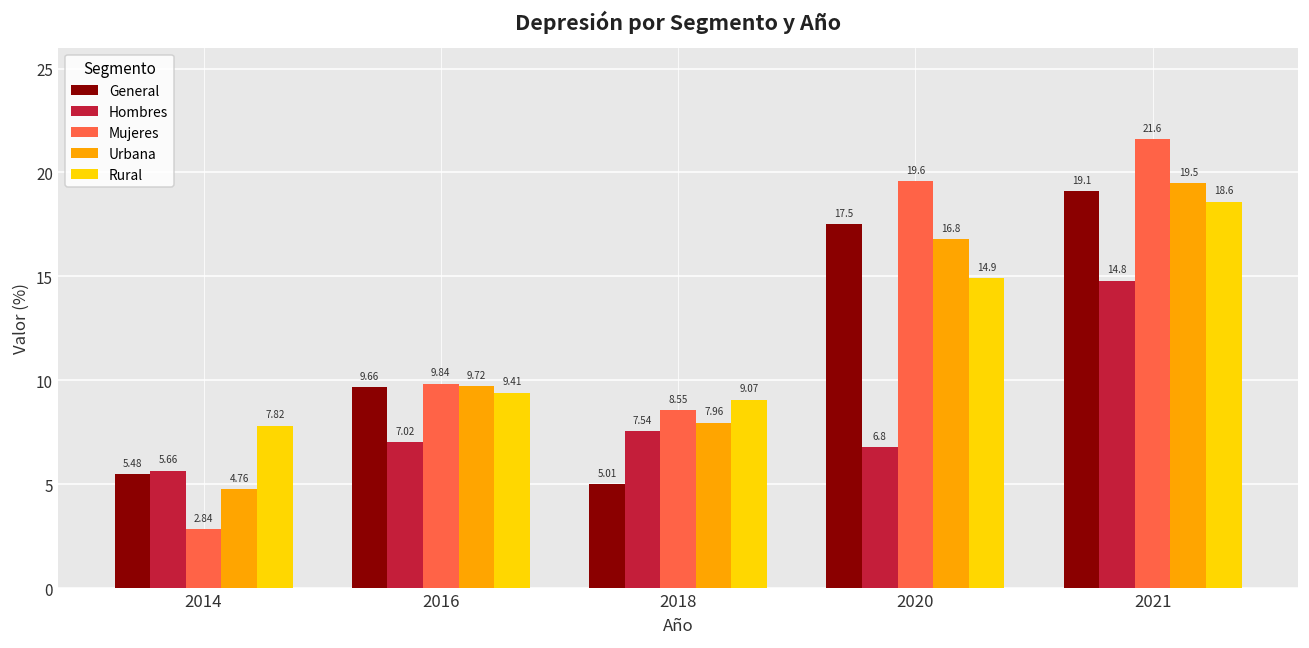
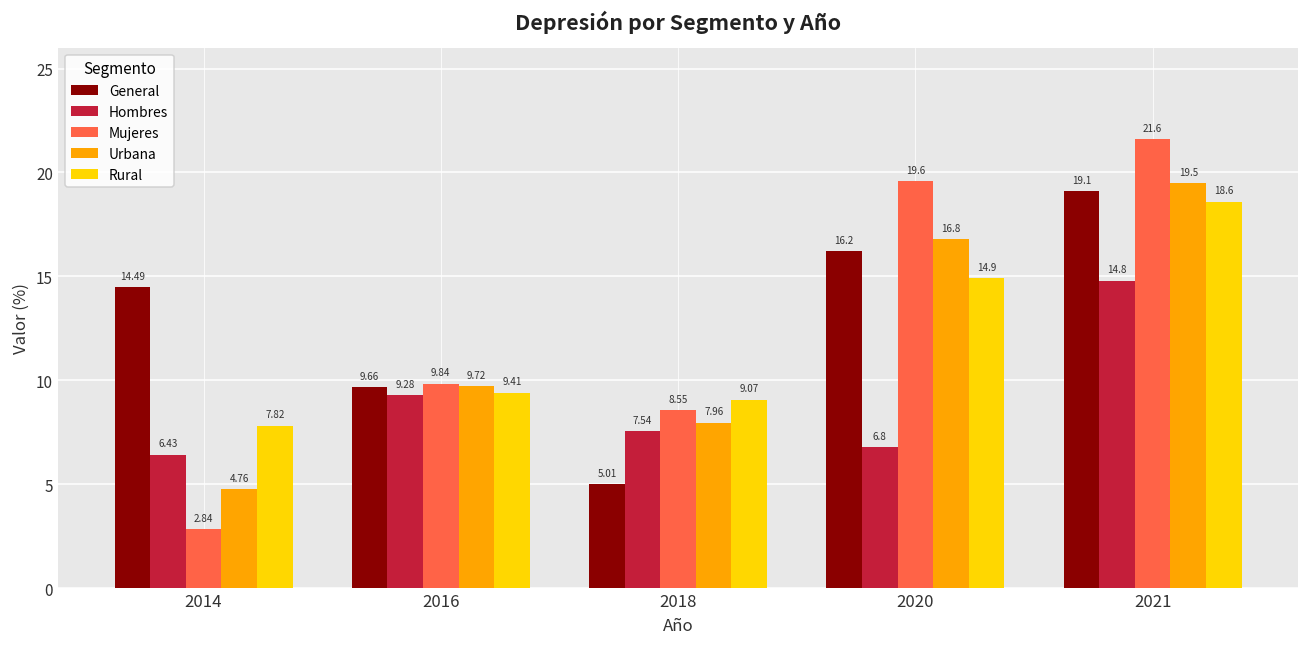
  {
    "General": {
-     "2014": 5.48,
+     "2014": 14.49,
      "2016": 9.66,
      "2018": 5.01,
-     "2020": 17.5,
+     "2020": 16.2,
      "2021": 19.1
    },
    "Hombres": {
-     "2014": 5.66,
-     "2016": 7.02,
+     "2014": 6.43,
+     "2016": 9.28,
      "2018": 7.54,
      "2020": 6.8,
      "2021": 14.8
    },
    "Mujeres": {
      "2014": 2.84,
      "2016": 9.84,
      "2018": 8.55,
      "2020": 19.6,
      "2021": 21.6
    }
  }
